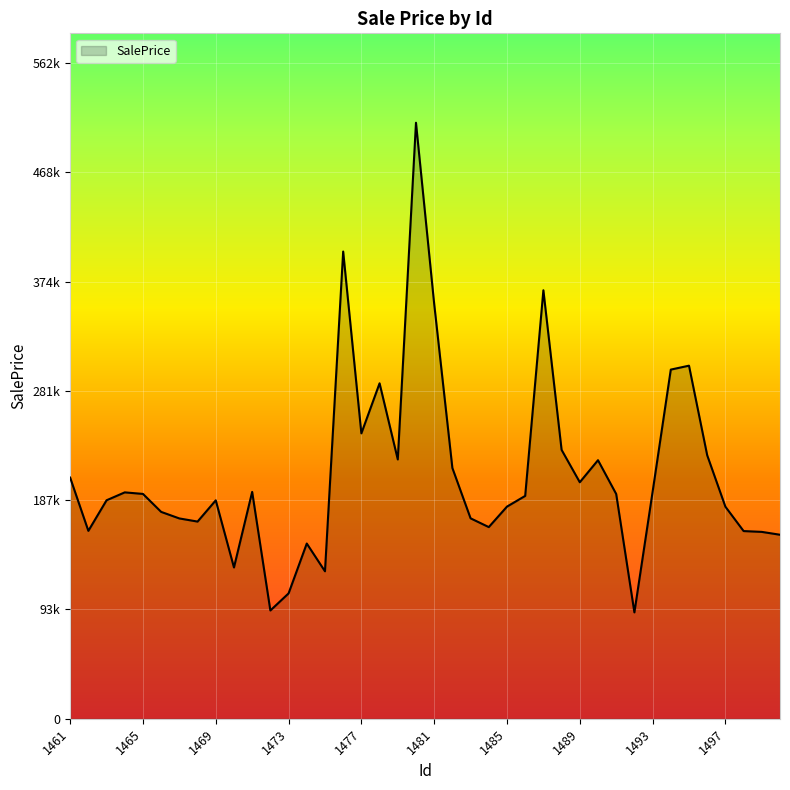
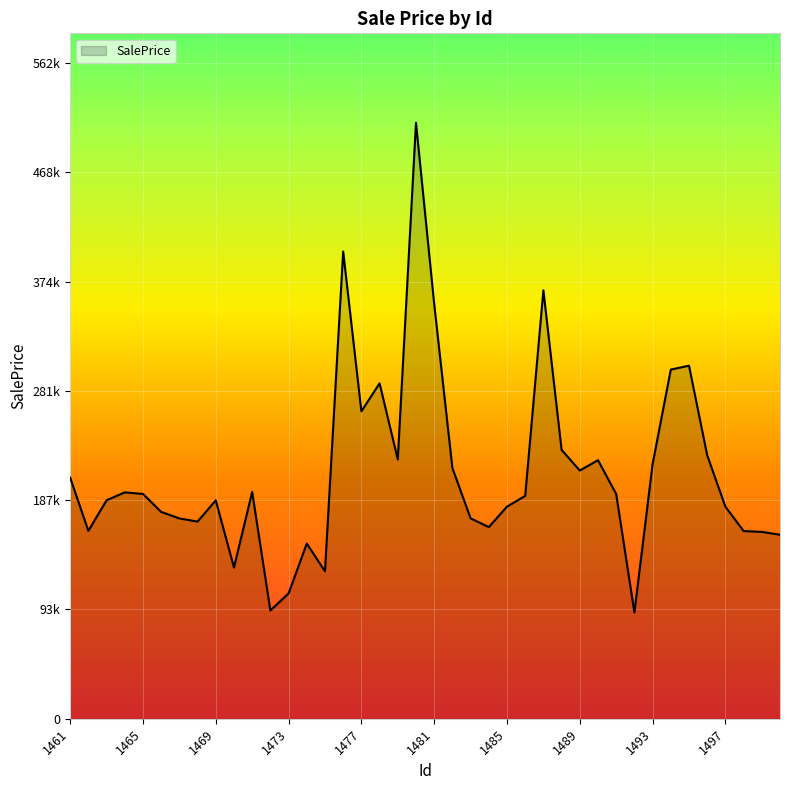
  {
    "1461": 207000,
    "1465": 193000,
    "1469": 187000,
    "1473": 107000,
-   "1477": 245000,
+   "1477": 264000,
    "1481": 356000,
    "1485": 182000,
-   "1489": 203000,
-   "1493": 195000,
+   "1489": 213000,
+   "1493": 218000,
    "1497": 182000
  }
